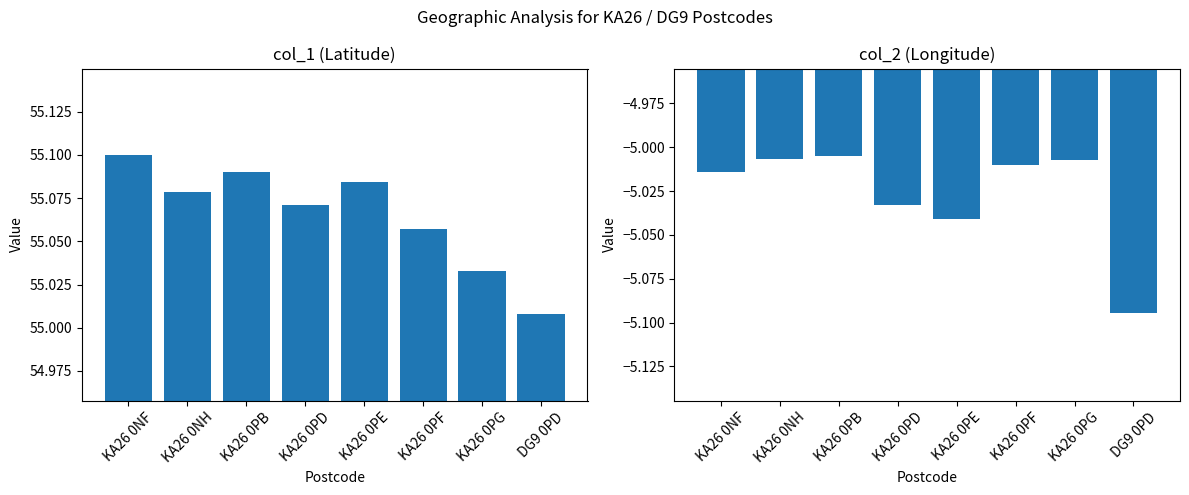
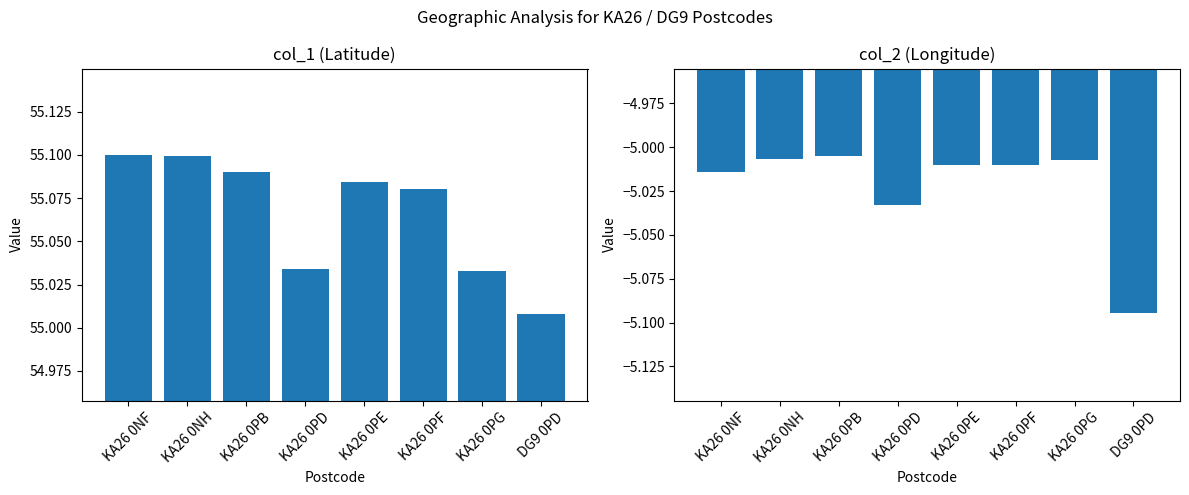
  {
    "col_1 (Latitude)": {
      "KA26 0NF": 55.100,
-     "KA26 0NH": 55.079,
+     "KA26 0NH": 55.099,
      "KA26 0PB": 55.090,
-     "KA26 0PD": 55.071,
+     "KA26 0PD": 55.034,
      "KA26 0PE": 55.084,
-     "KA26 0PF": 55.057,
+     "KA26 0PF": 55.080,
      "KA26 0PG": 55.033,
      "DG9 0PD": 55.008
    },
    "col_2 (Longitude)": {
      "KA26 0NF": -5.014,
      "KA26 0NH": -5.007,
      "KA26 0PB": -5.005,
      "KA26 0PD": -5.033,
-     "KA26 0PE": -5.041,
+     "KA26 0PE": -5.010,
      "KA26 0PF": -5.010,
      "KA26 0PG": -5.007,
      "DG9 0PD": -5.094
    }
  }
